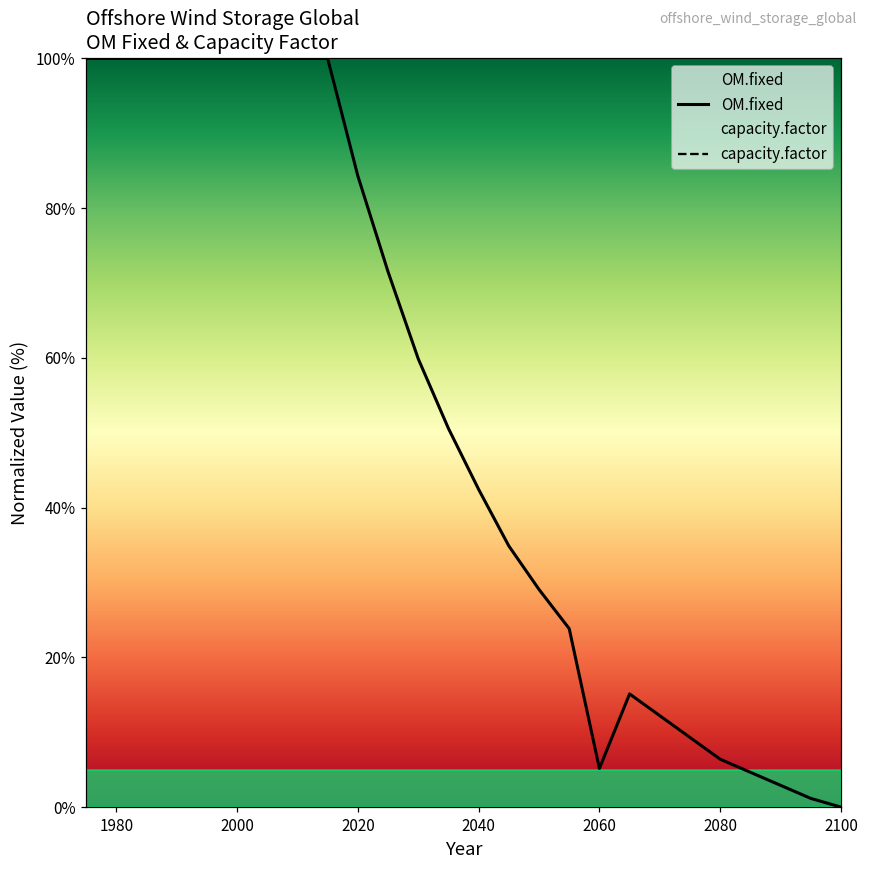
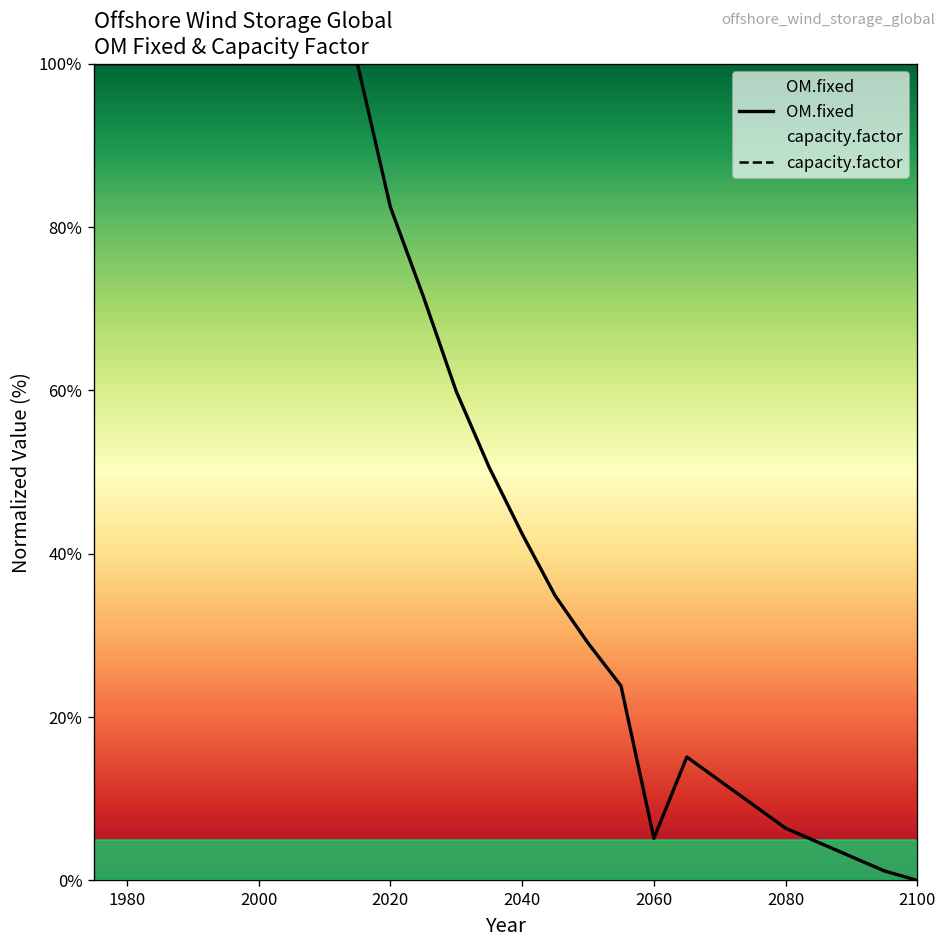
  {
-   "2020": "84%",
+   "2020": "82%",
    "2040": "42%",
    "2060": "5%",
    "2080": "6%"
  }
